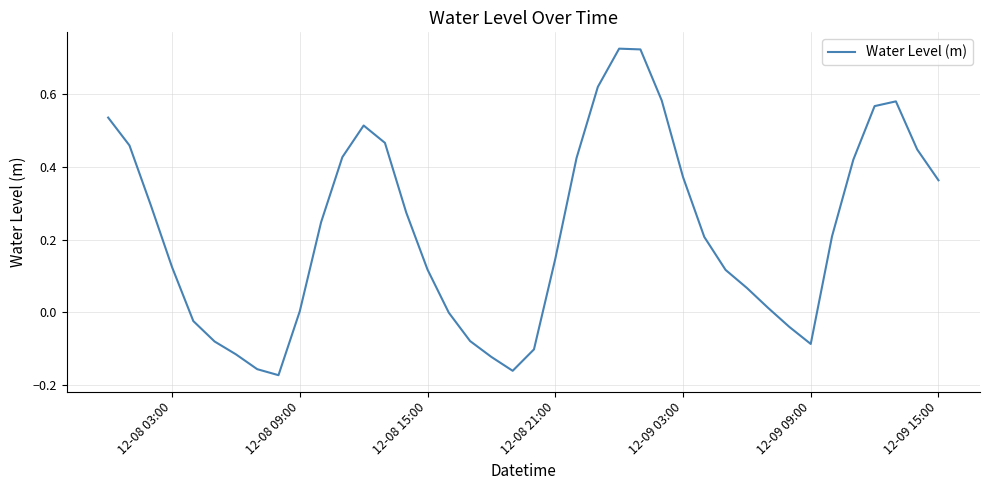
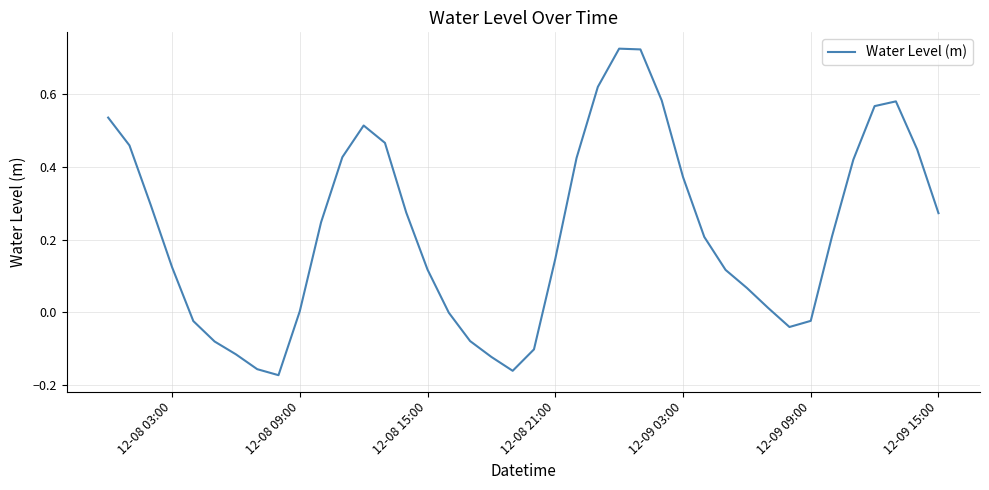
  {
    "12-08 03:00": 0.12,
    "12-08 09:00": 0.00,
    "12-08 15:00": 0.12,
    "12-08 21:00": 0.15,
    "12-09 03:00": 0.37,
-   "12-09 09:00": -0.09,
-   "12-09 15:00": 0.36
+   "12-09 09:00": -0.02,
+   "12-09 15:00": 0.27
  }
